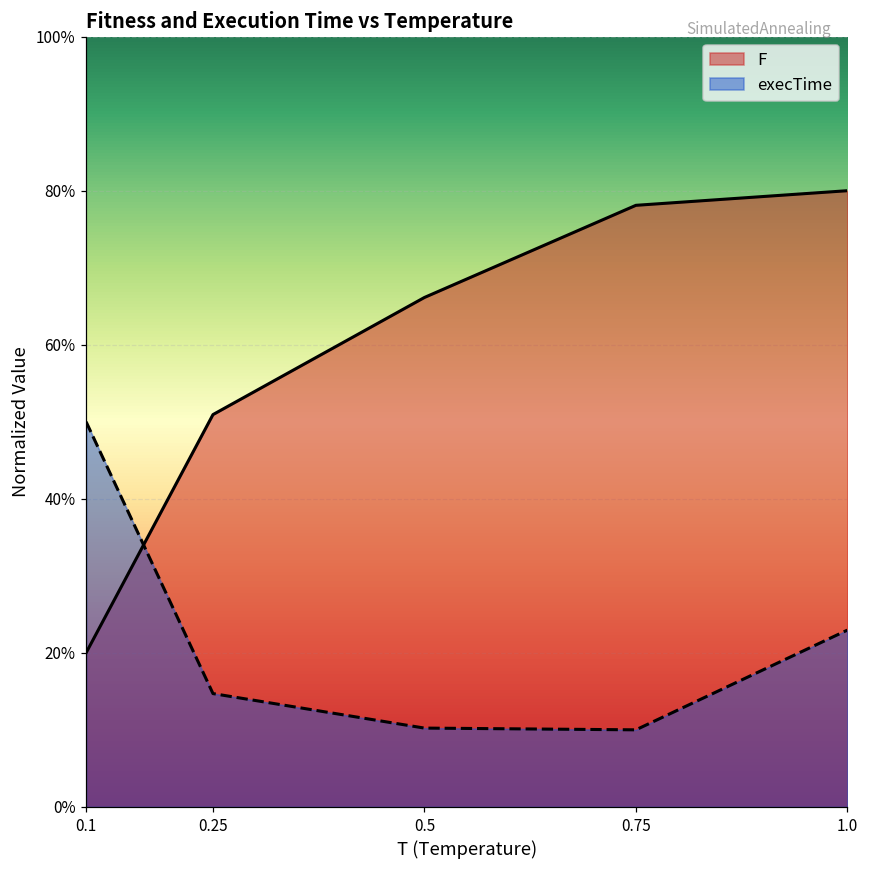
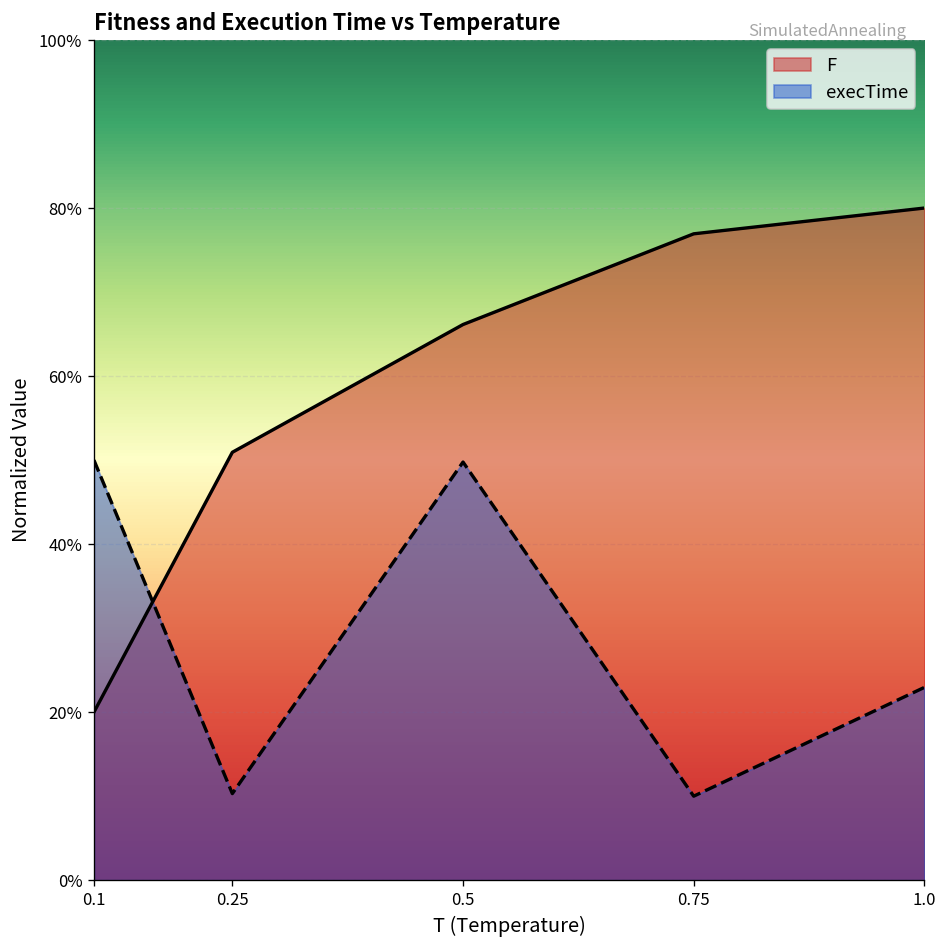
  {
    "F": {
      "0.1": "20%",
      "0.25": "51%",
      "0.5": "66%",
-     "0.75": "78%",
+     "0.75": "77%",
      "1.0": "80%"
    },
    "execTime": {
      "0.1": "50%",
-     "0.25": "15%",
-     "0.5": "10%",
+     "0.25": "10%",
+     "0.5": "50%",
      "0.75": "10%",
      "1.0": "23%"
    }
  }
